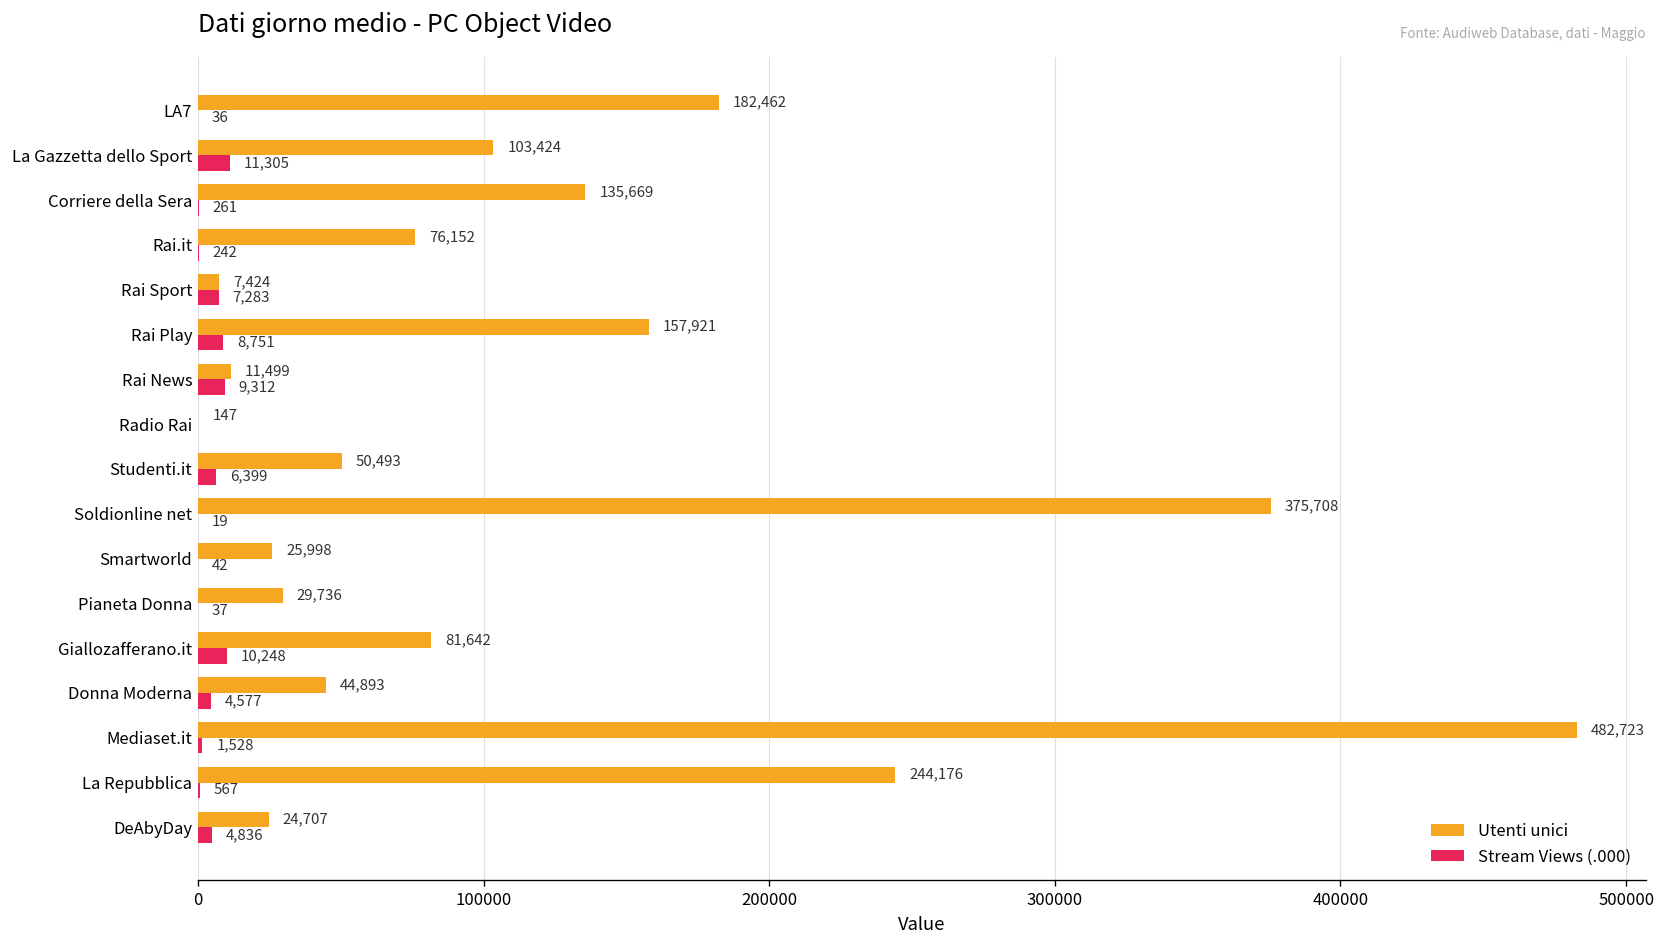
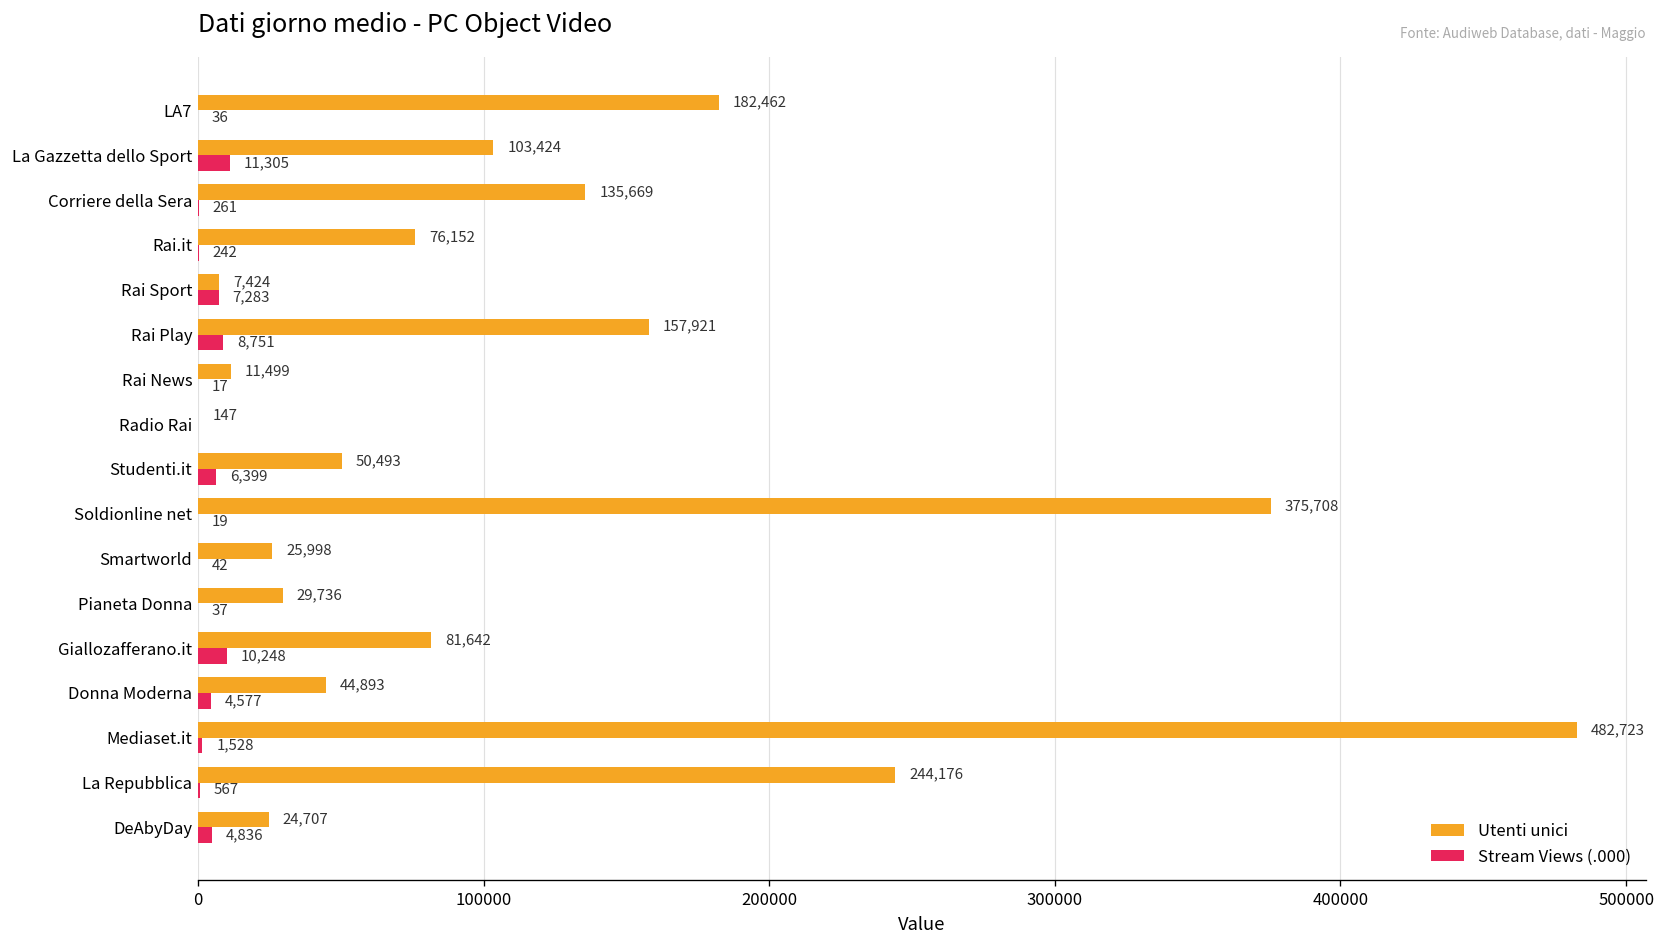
  {
    "Utenti unici": {
      "LA7": "182,462",
      "La Gazzetta dello Sport": "103,424",
      "Corriere della Sera": "135,669",
      "Rai.it": "76,152",
      "Rai Sport": "7,424",
      "Rai Play": "157,921",
      "Rai News": "11,499",
      "Radio Rai": "147",
      "Studenti.it": "50,493",
      "Soldionline net": "375,708",
      "Smartworld": "25,998",
      "Pianeta Donna": "29,736",
      "Giallozafferano.it": "81,642",
      "Donna Moderna": "44,893",
      "Mediaset.it": "482,723",
      "La Repubblica": "244,176",
      "DeAbyDay": "24,707"
    },
    "Stream Views (.000)": {
      "LA7": "36",
      "La Gazzetta dello Sport": "11,305",
      "Corriere della Sera": "261",
      "Rai.it": "242",
      "Rai Sport": "7,283",
      "Rai Play": "8,751",
-     "Rai News": "9,312",
+     "Rai News": "17",
      "Studenti.it": "6,399",
      "Soldionline net": "19",
      "Smartworld": "42",
      "Pianeta Donna": "37",
      "Giallozafferano.it": "10,248",
      "Donna Moderna": "4,577",
      "Mediaset.it": "1,528",
      "La Repubblica": "567",
      "DeAbyDay": "4,836"
    }
  }
